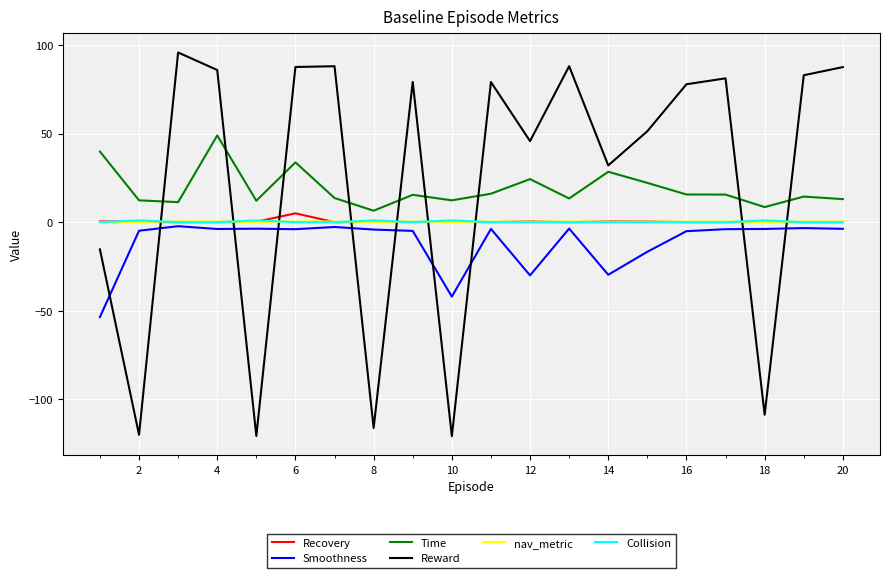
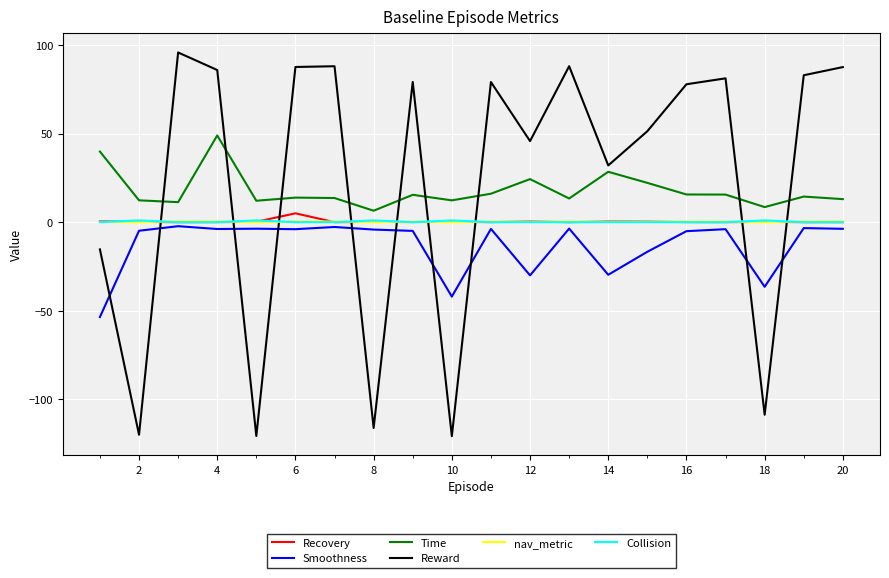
  {
    "Recovery": {
      "6": 5
    },
    "Smoothness": {
      "2": -5,
      "4": -4,
      "6": -4,
      "8": -4,
      "10": -42,
      "12": -30,
      "14": -30,
      "16": -5,
-     "18": -4,
+     "18": -36,
      "20": -4
    },
    "Time": {
      "2": 12,
      "4": 49,
-     "6": 34,
+     "6": 14,
      "8": 6,
      "10": 12,
      "12": 24,
      "14": 28,
      "16": 16,
      "18": 9,
      "20": 13
    },
    "Reward": {
      "2": -120,
      "4": 86,
      "6": 88,
      "8": -116,
      "10": -121,
      "12": 46,
      "14": 32,
      "16": 78,
      "18": -109,
      "20": 88
    }
  }
